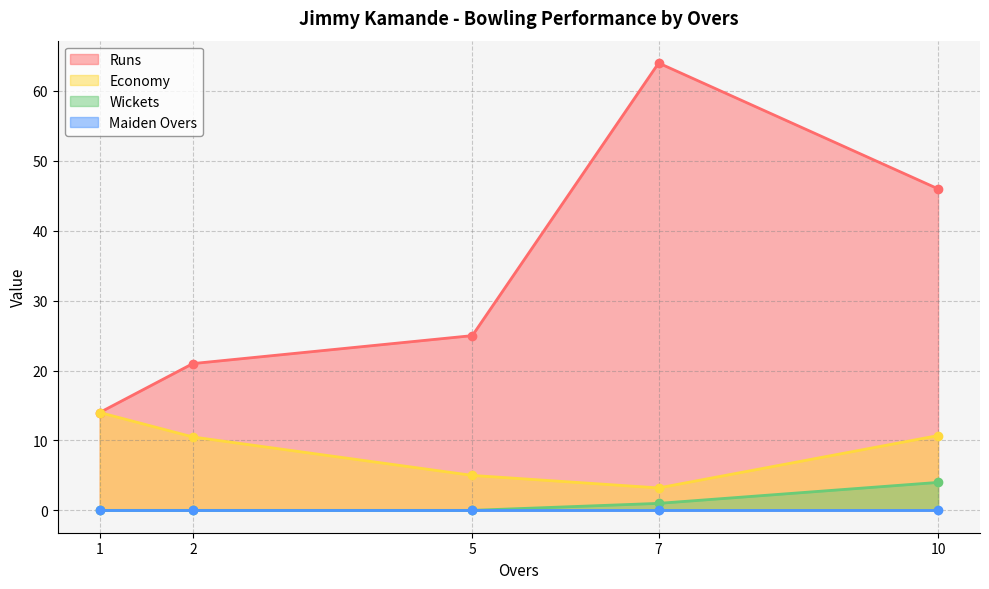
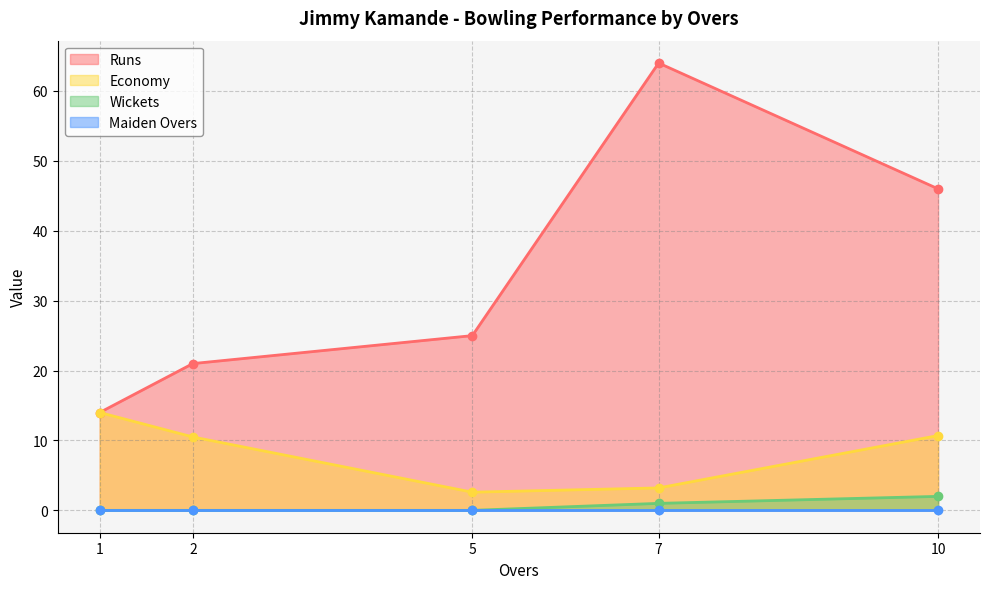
  {
    "Runs": {
      "2": 21,
      "5": 25,
      "7": 64,
      "10": 46
    },
    "Economy": {
      "2": 11,
-     "5": 5,
+     "5": 3,
      "7": 3,
      "10": 11
    },
    "Wickets": {
      "7": 1,
-     "10": 4
+     "10": 2
    },
    "Maiden Overs": {
      "7": 0,
      "10": 0
    }
  }
